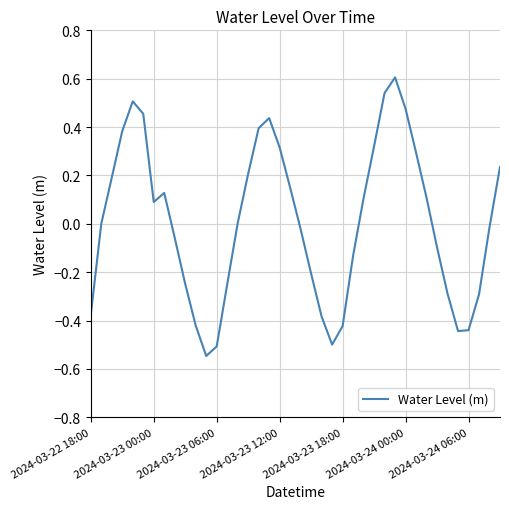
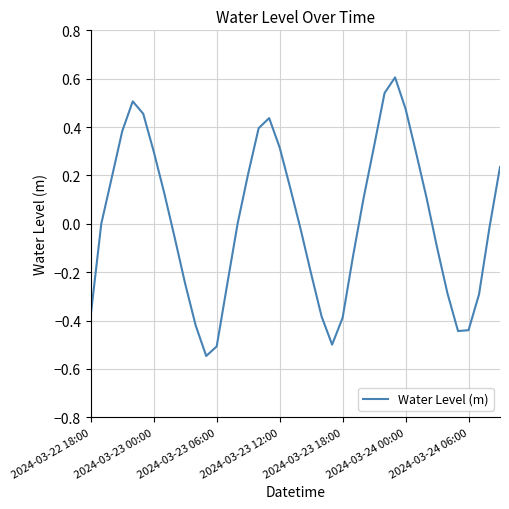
  {
    "2024-03-22 18:00": -0.38,
-   "2024-03-23 00:00": 0.09,
+   "2024-03-23 00:00": 0.30,
    "2024-03-23 06:00": -0.51,
    "2024-03-23 12:00": 0.32,
-   "2024-03-23 18:00": -0.42,
+   "2024-03-23 18:00": -0.39,
    "2024-03-24 00:00": 0.48,
    "2024-03-24 06:00": -0.44
  }
